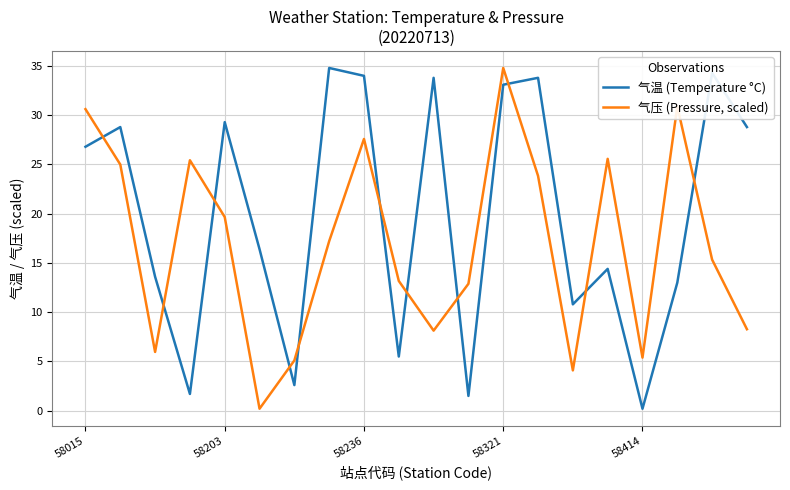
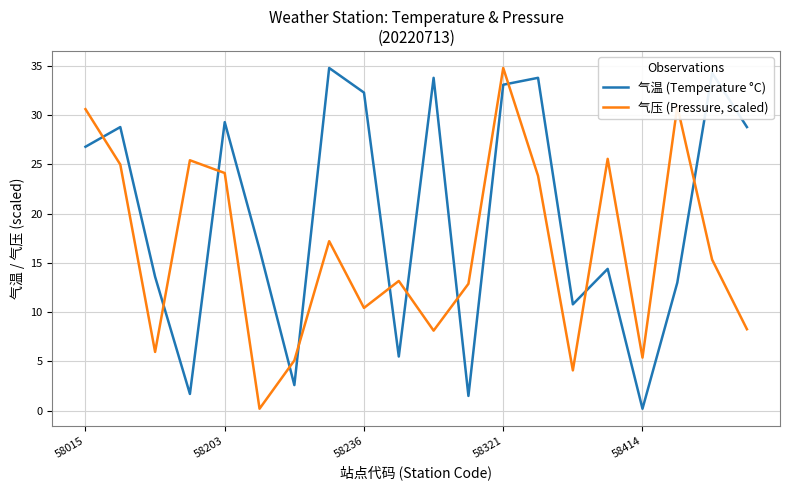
  {
    "气温 (Temperature °C)": {
      "58015": 27,
      "58203": 29,
-     "58236": 34,
+     "58236": 32,
      "58321": 33,
      "58414": 0
    },
    "气压 (Pressure, scaled)": {
      "58015": 31,
-     "58203": 20,
-     "58236": 28,
+     "58203": 24,
+     "58236": 10,
      "58321": 35,
      "58414": 5
    }
  }
